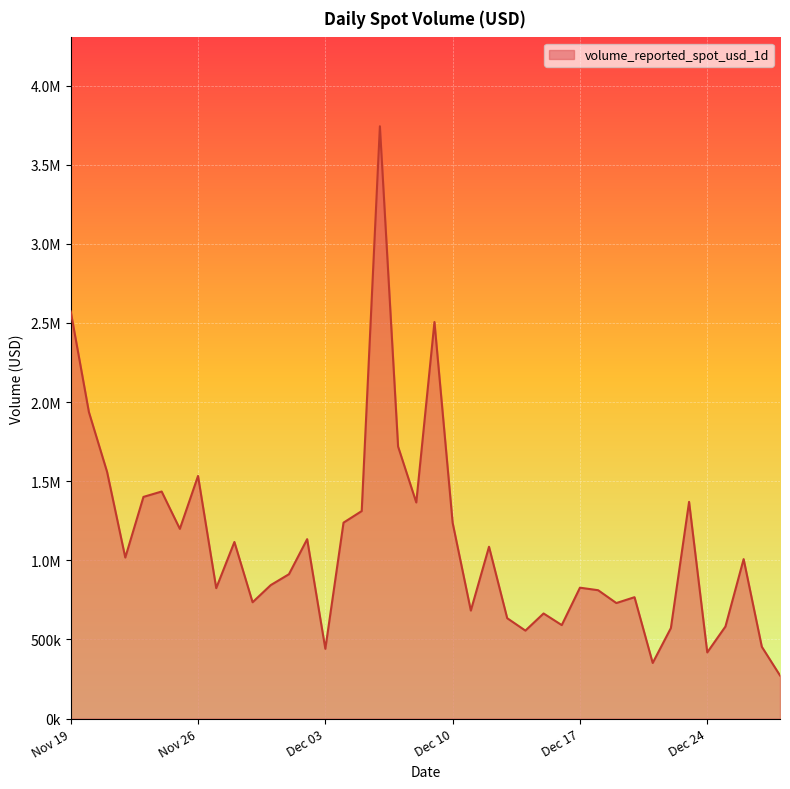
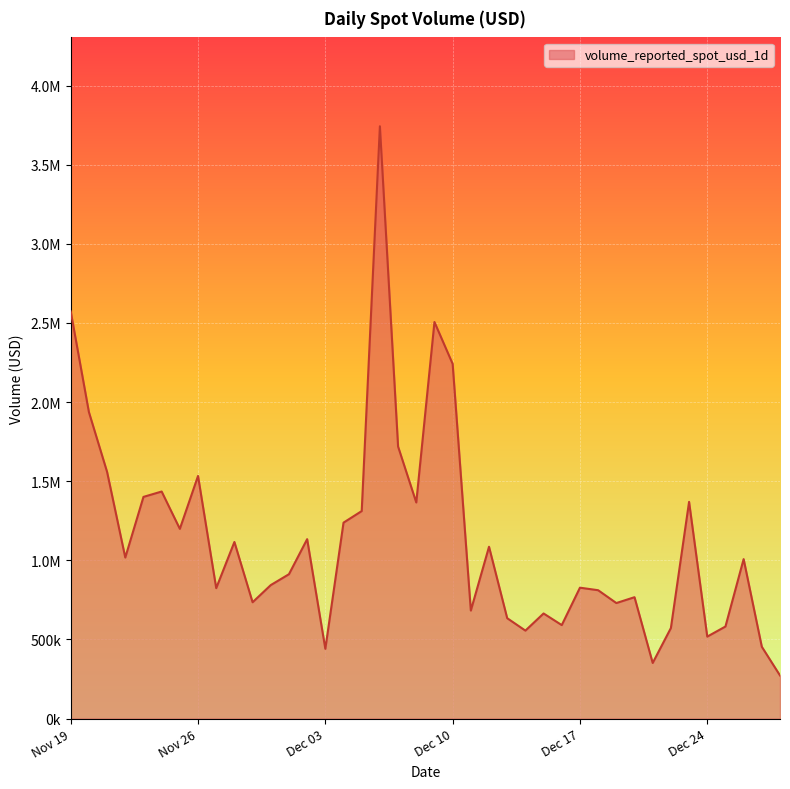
  {
    "Nov 19": 2570000,
    "Nov 26": 1530000,
    "Dec 03": 440000,
-   "Dec 10": 1240000,
+   "Dec 10": 2240000,
    "Dec 17": 830000,
-   "Dec 24": 420000
+   "Dec 24": 520000
  }
